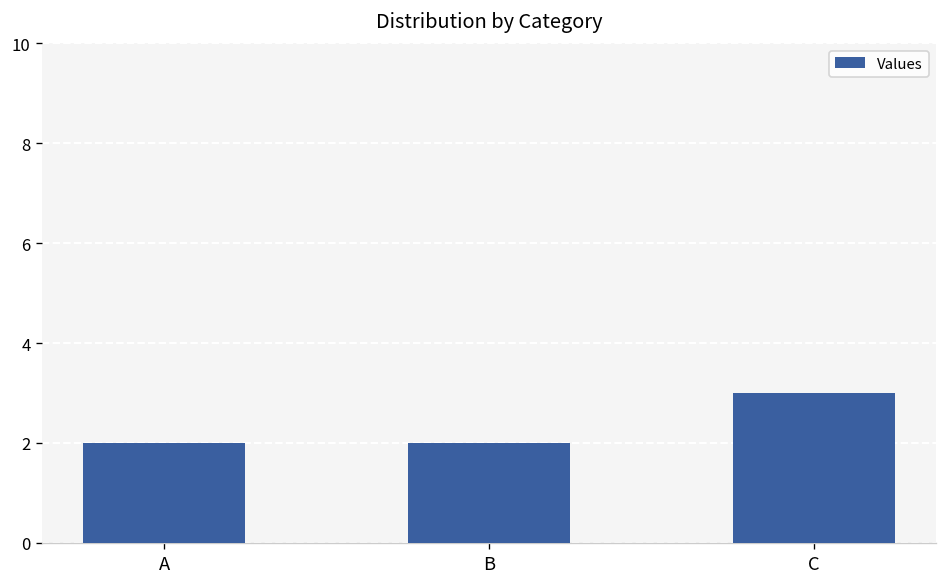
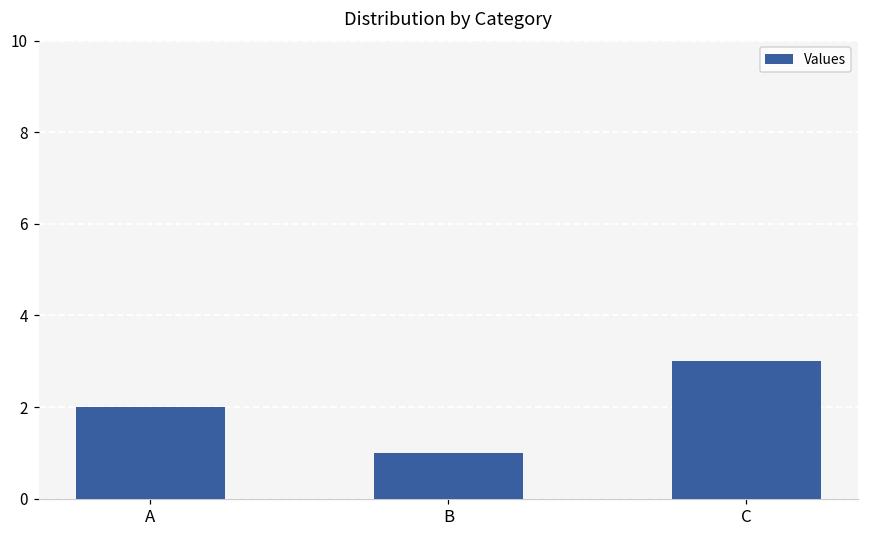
  {
    "A": 2,
-   "B": 2,
+   "B": 1,
    "C": 3
  }
